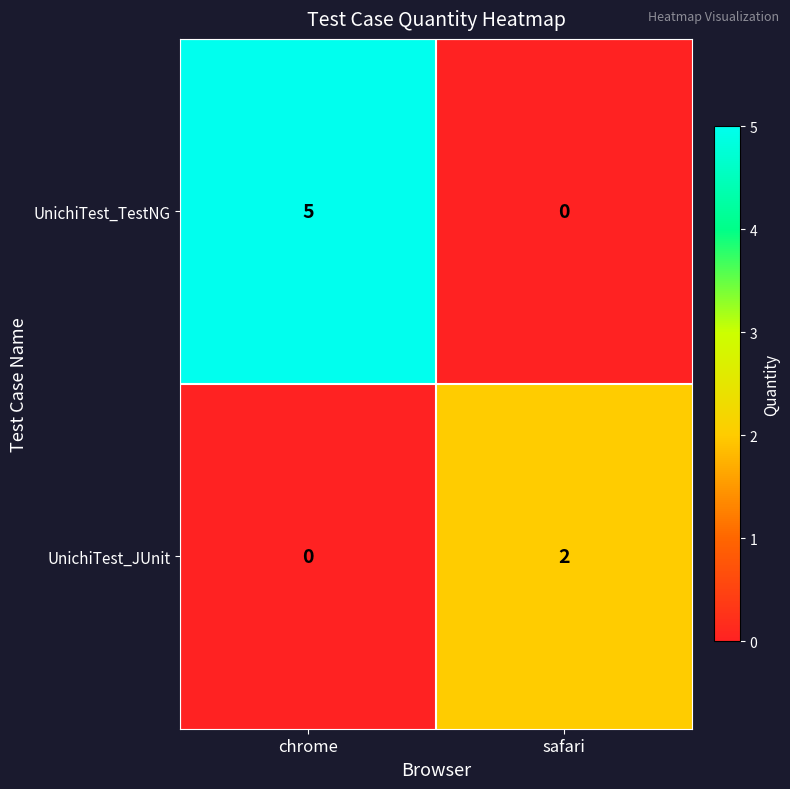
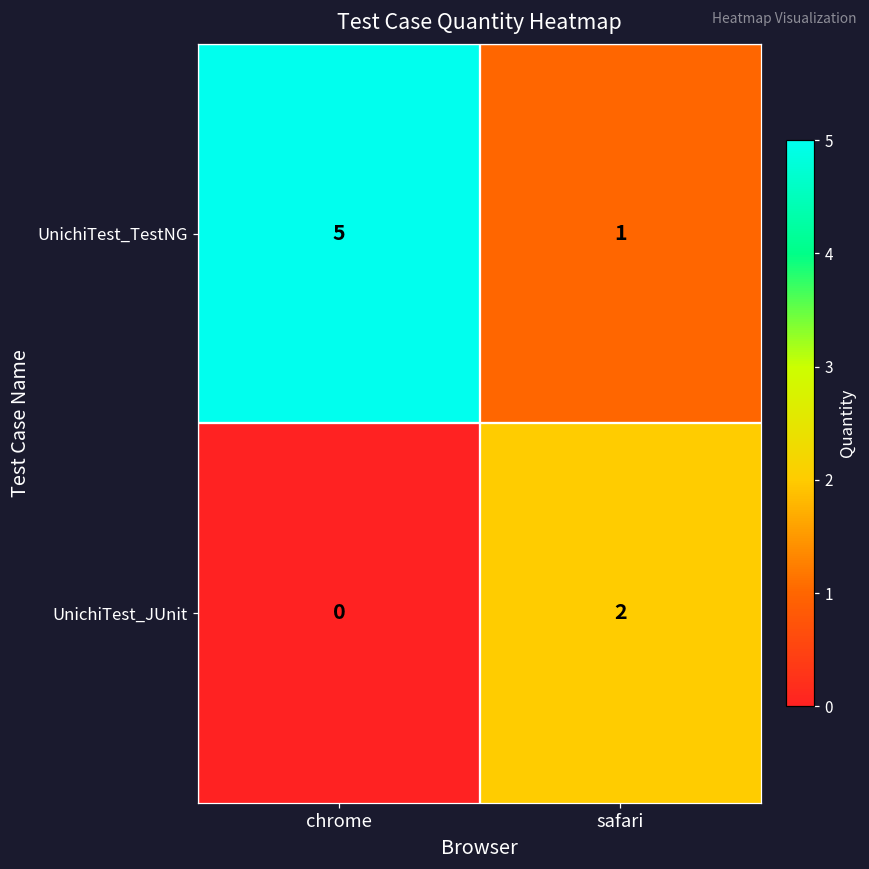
  {
    "UnichiTest_TestNG": {
      "chrome": 5,
-     "safari": 0
+     "safari": 1
    },
    "UnichiTest_JUnit": {
      "chrome": 0,
      "safari": 2
    }
  }
